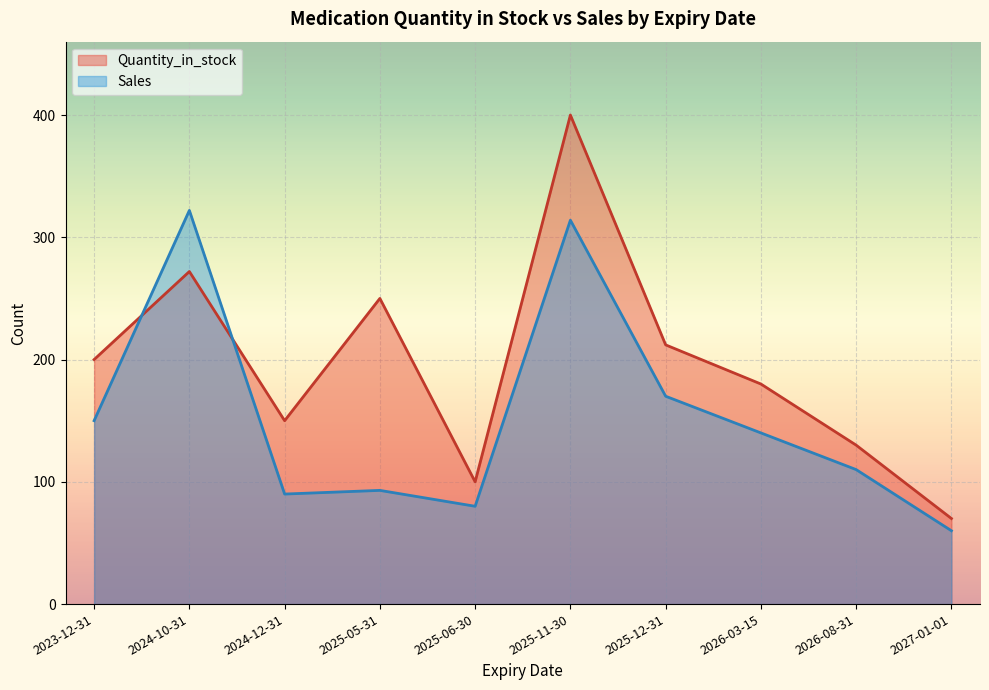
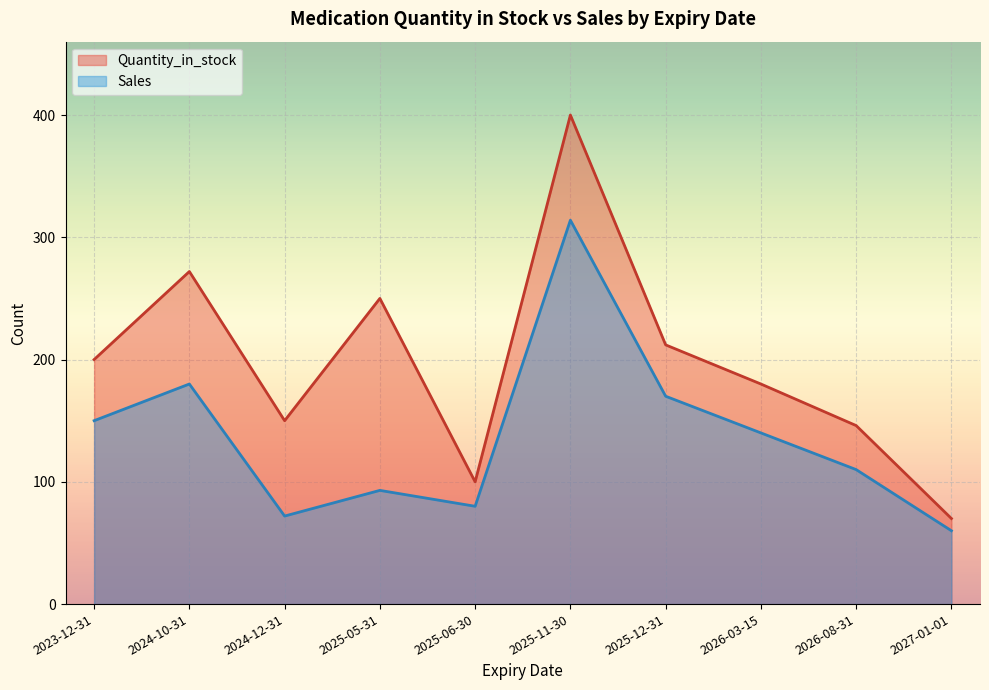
  {
    "Quantity_in_stock": {
      "2023-12-31": 200,
      "2024-10-31": 272,
      "2024-12-31": 150,
      "2025-05-31": 250,
      "2025-06-30": 100,
      "2025-11-30": 400,
      "2025-12-31": 212,
      "2026-03-15": 180,
-     "2026-08-31": 130,
+     "2026-08-31": 146,
      "2027-01-01": 70
    },
    "Sales": {
      "2023-12-31": 150,
-     "2024-10-31": 322,
-     "2024-12-31": 90,
+     "2024-10-31": 180,
+     "2024-12-31": 72,
      "2025-05-31": 93,
      "2025-06-30": 80,
      "2025-11-30": 314,
      "2025-12-31": 170,
      "2026-03-15": 140,
      "2026-08-31": 110,
      "2027-01-01": 60
    }
  }
